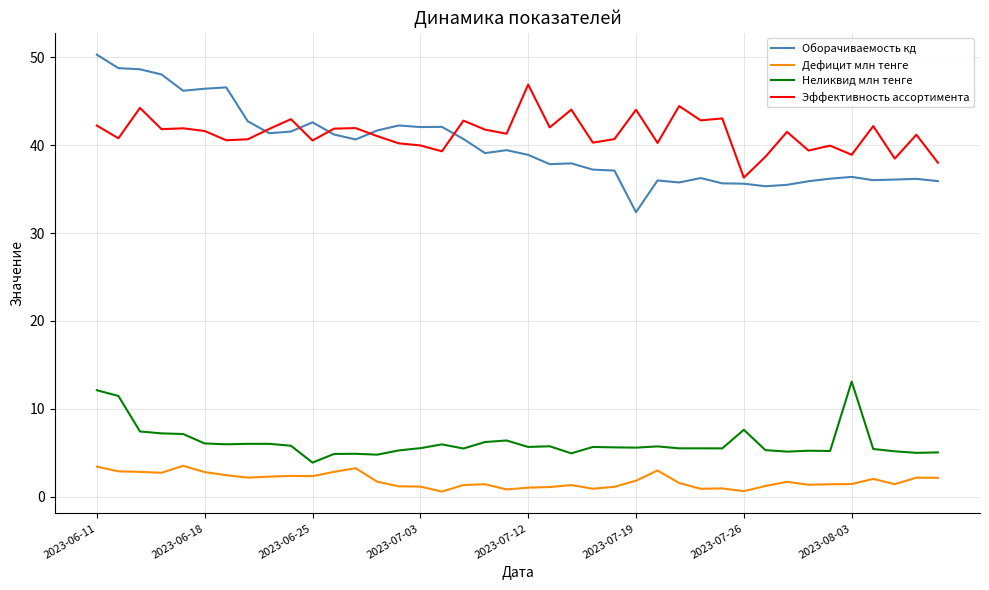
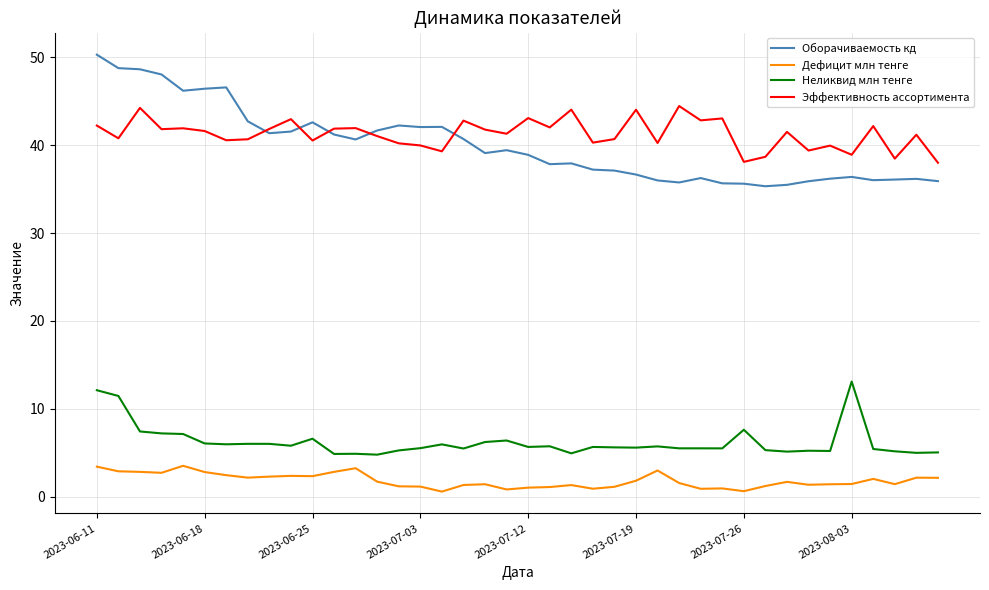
  {
    "Оборачиваемость кд": {
      "2023-06-11": 50,
      "2023-06-18": 46,
      "2023-06-25": 43,
      "2023-07-03": 42,
      "2023-07-12": 39,
-     "2023-07-19": 32,
+     "2023-07-19": 37,
      "2023-07-26": 36,
      "2023-08-03": 36
    },
    "Дефицит млн тенге": {
      "2023-06-11": 3,
      "2023-06-18": 3,
      "2023-06-25": 2,
      "2023-07-03": 1,
      "2023-07-12": 1,
      "2023-07-19": 2,
      "2023-07-26": 1,
      "2023-08-03": 1
    },
    "Неликвид млн тенге": {
      "2023-06-11": 12,
      "2023-06-18": 6,
-     "2023-06-25": 4,
+     "2023-06-25": 7,
      "2023-07-03": 6,
      "2023-07-12": 6,
      "2023-07-19": 6,
      "2023-07-26": 8,
      "2023-08-03": 13
    },
    "Эффективность ассортимента": {
      "2023-06-11": 42,
      "2023-06-18": 42,
      "2023-06-25": 41,
      "2023-07-03": 40,
-     "2023-07-12": 47,
+     "2023-07-12": 43,
      "2023-07-19": 44,
-     "2023-07-26": 36,
+     "2023-07-26": 38,
      "2023-08-03": 39
    }
  }
